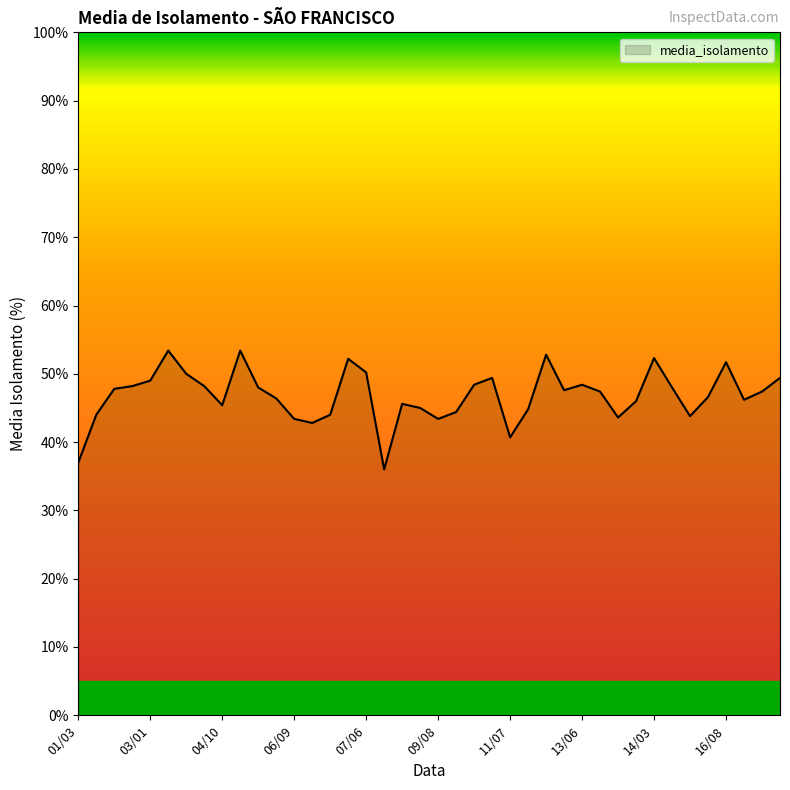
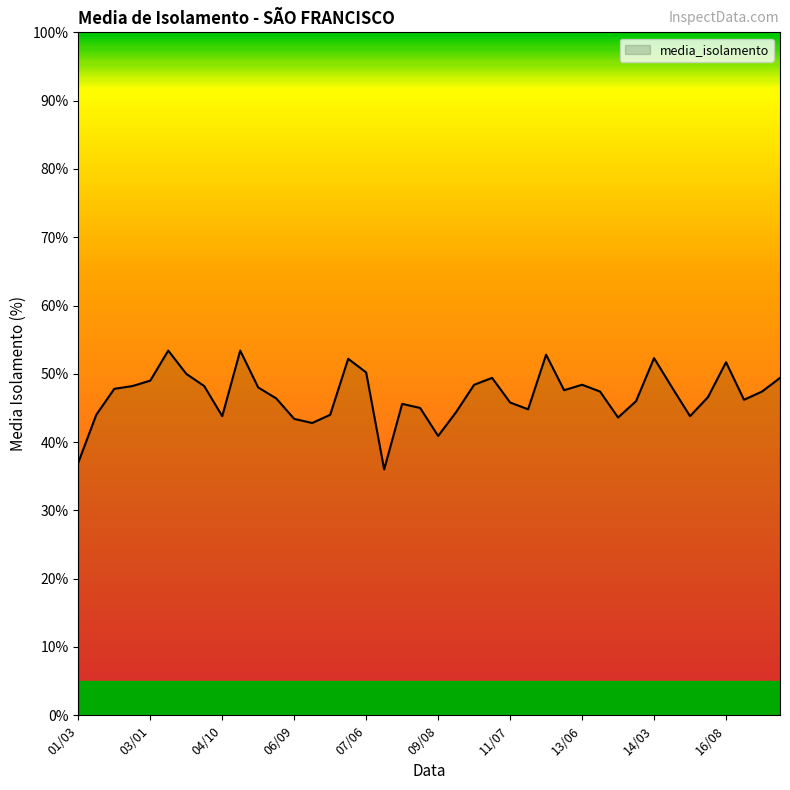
  {
    "01/03": "37%",
    "03/01": "49%",
-   "04/10": "45%",
+   "04/10": "44%",
    "06/09": "43%",
    "07/06": "50%",
-   "09/08": "43%",
-   "11/07": "41%",
+   "09/08": "41%",
+   "11/07": "46%",
    "13/06": "48%",
    "14/03": "52%",
    "16/08": "52%"
  }
